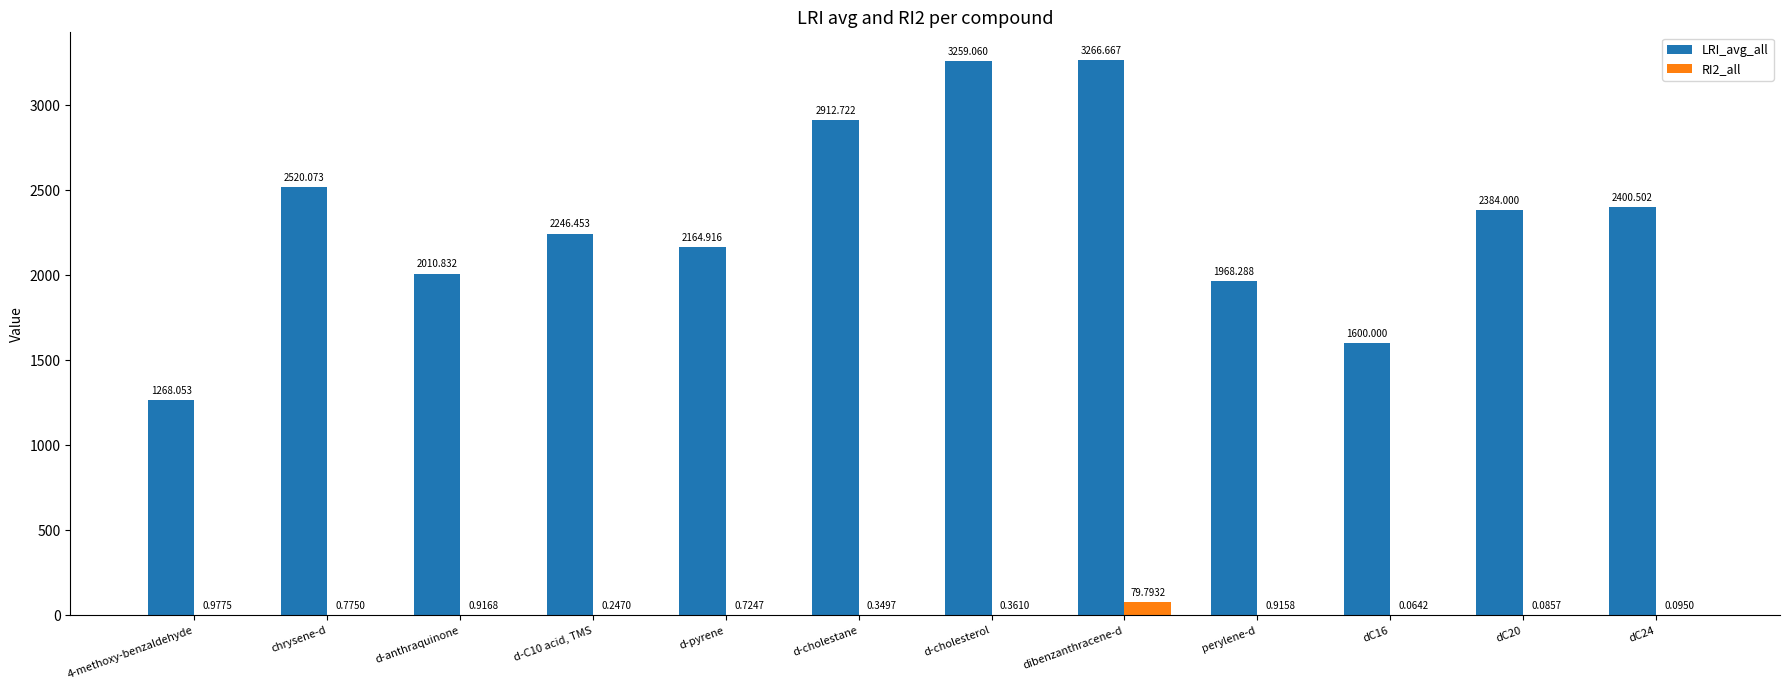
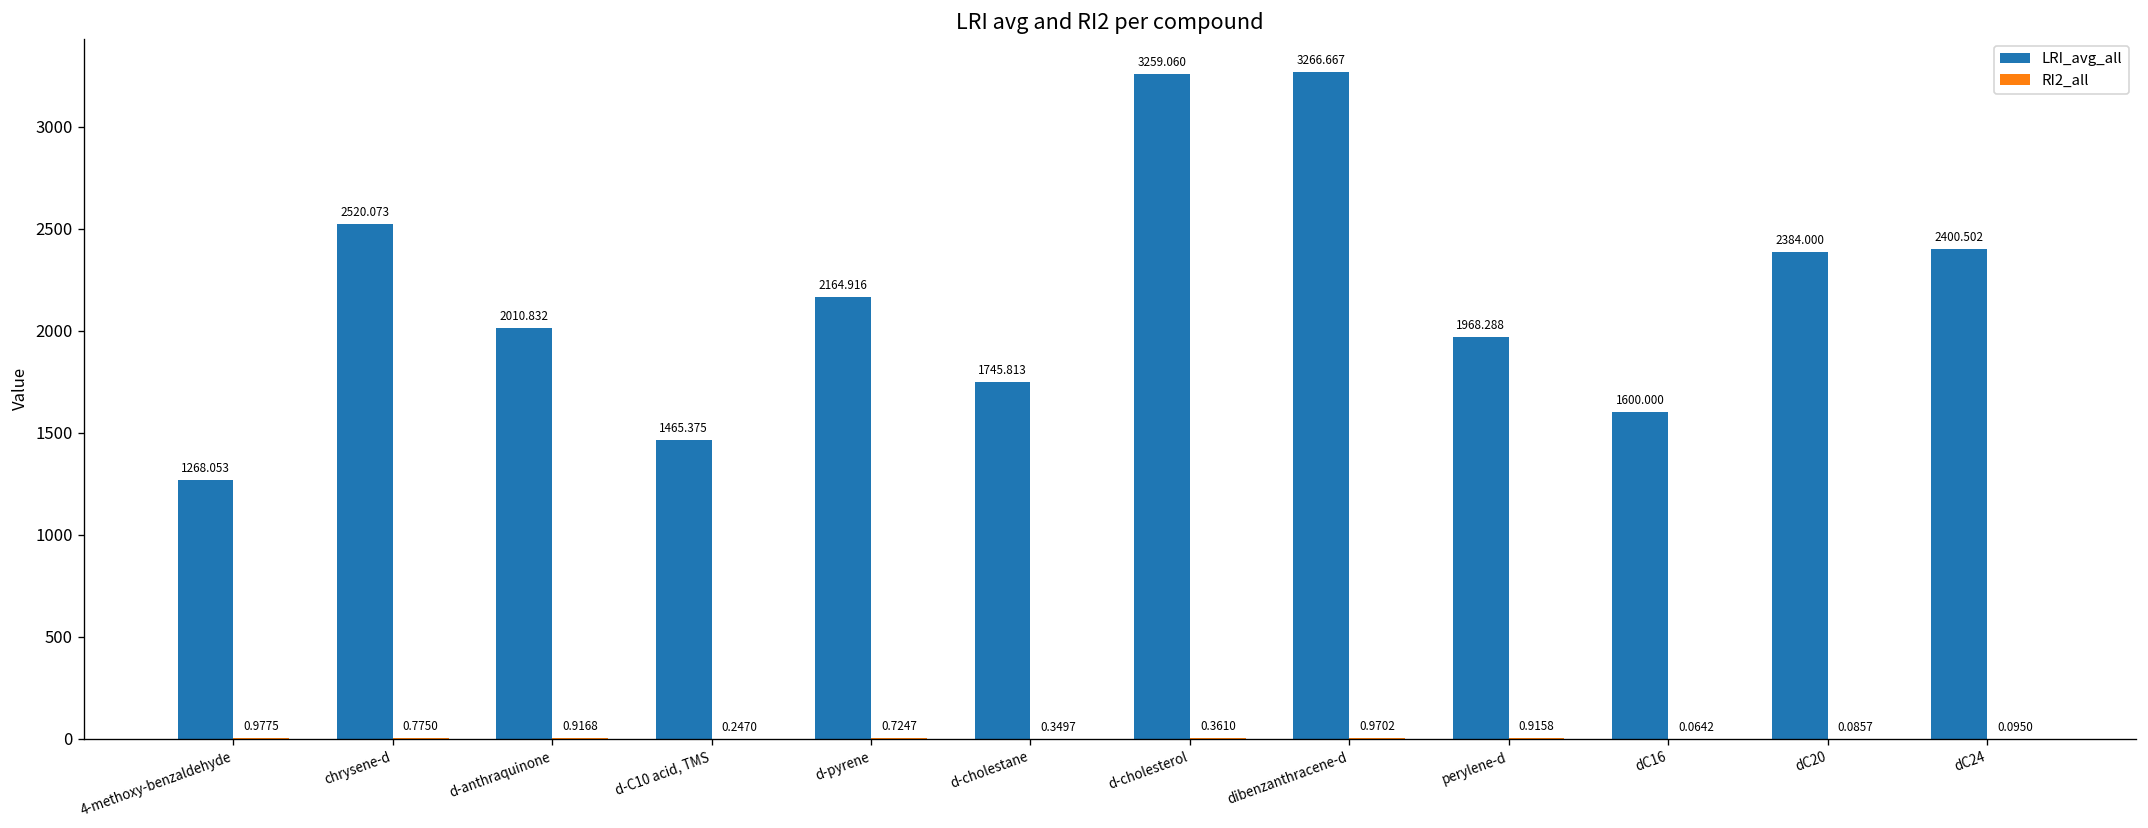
  {
    "LRI_avg_all": {
      "4-methoxy-benzaldehyde": 1268.053,
      "chrysene-d": 2520.073,
      "d-anthraquinone": 2010.832,
-     "d-C10 acid, TMS": 2246.453,
+     "d-C10 acid, TMS": 1465.375,
      "d-pyrene": 2164.916,
-     "d-cholestane": 2912.722,
+     "d-cholestane": 1745.813,
      "d-cholesterol": 3259.060,
      "dibenzanthracene-d": 3266.667,
      "perylene-d": 1968.288,
      "dC16": 1600.000,
      "dC20": 2384.000,
      "dC24": 2400.502
    },
    "RI2_all": {
      "4-methoxy-benzaldehyde": 0.9775,
      "chrysene-d": 0.7750,
      "d-anthraquinone": 0.9168,
      "d-C10 acid, TMS": 0.2470,
      "d-pyrene": 0.7247,
      "d-cholestane": 0.3497,
      "d-cholesterol": 0.3610,
-     "dibenzanthracene-d": 79.7932,
+     "dibenzanthracene-d": 0.9702,
      "perylene-d": 0.9158,
      "dC16": 0.0642,
      "dC20": 0.0857,
      "dC24": 0.0950
    }
  }
